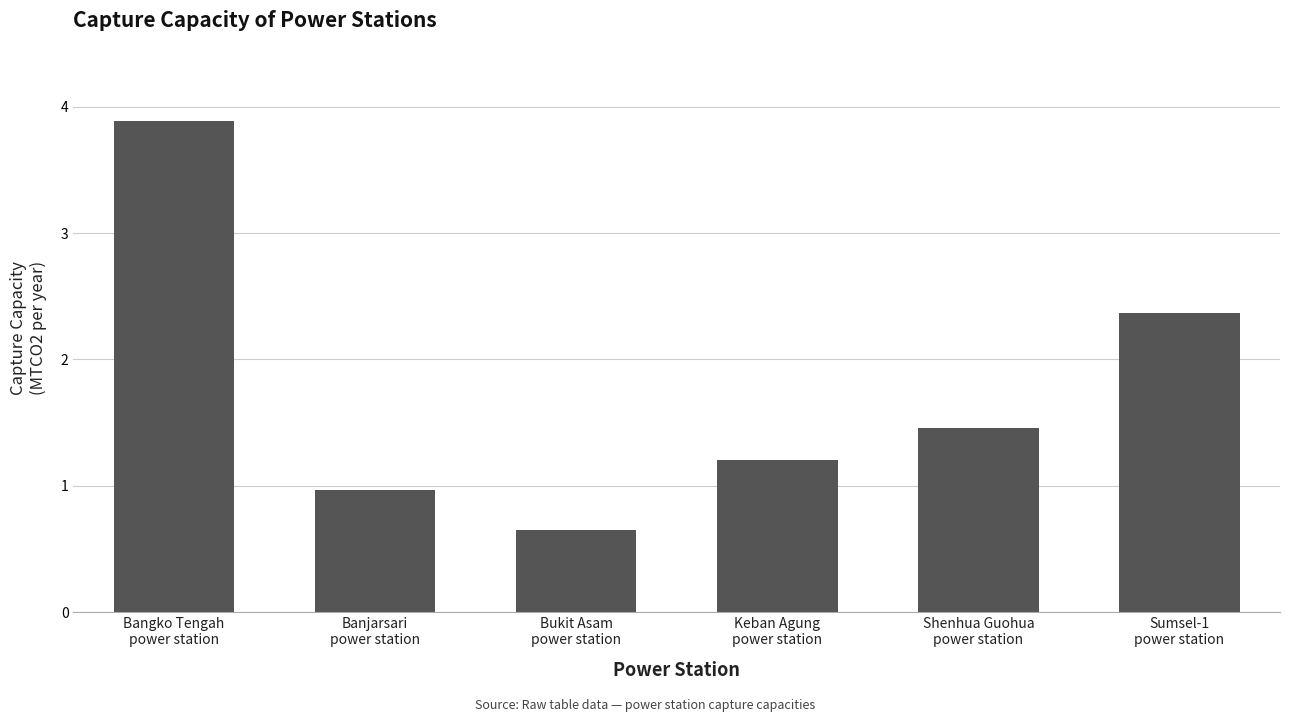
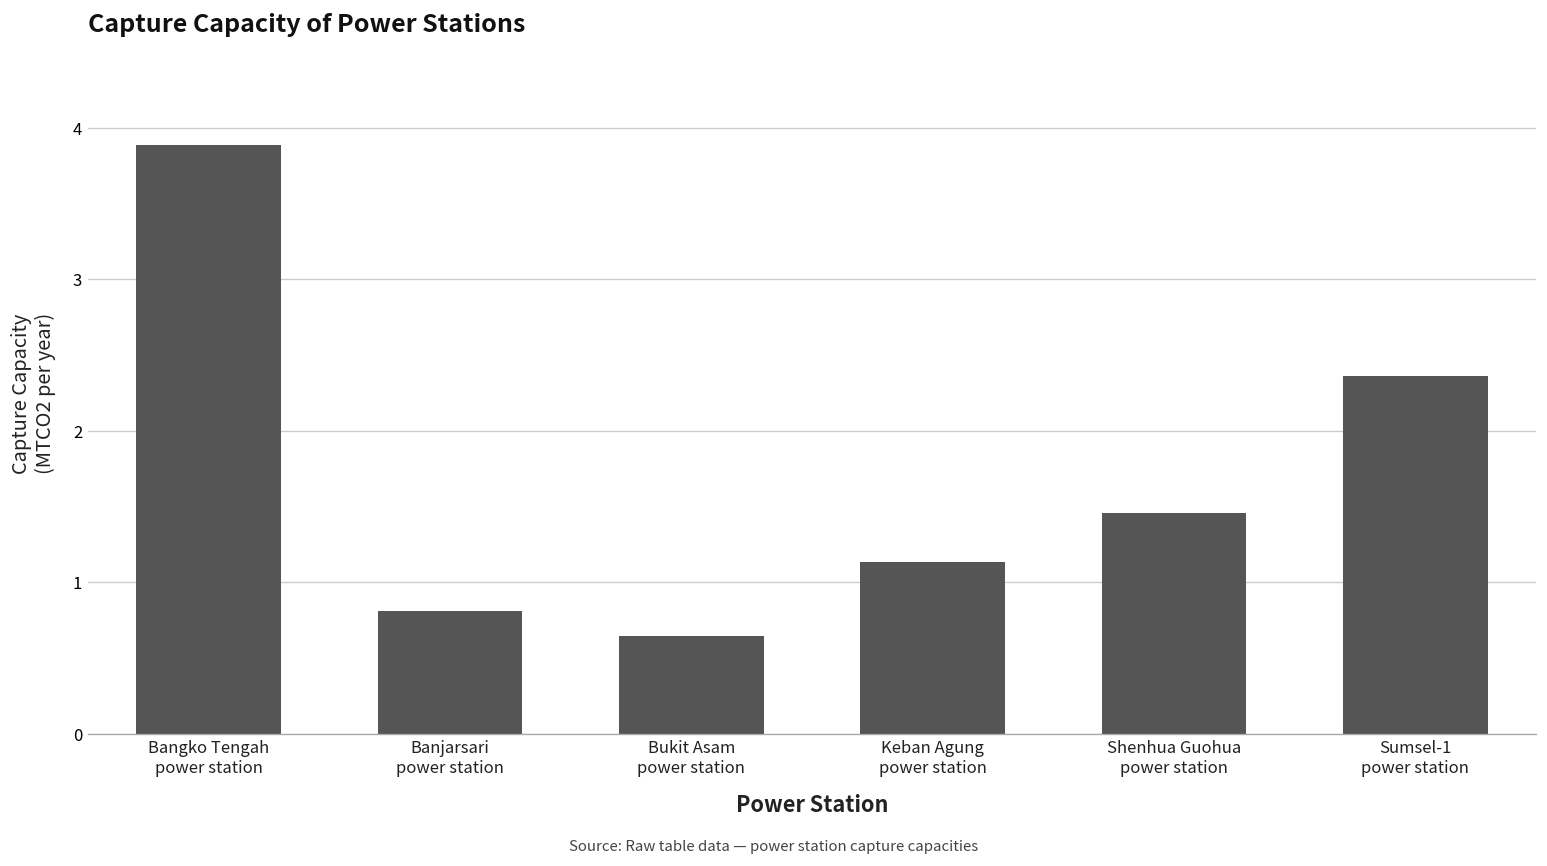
  {
    "Bangko Tengah power station": 3.89,
-   "Banjarsari power station": 0.97,
+   "Banjarsari power station": 0.81,
    "Bukit Asam power station": 0.65,
-   "Keban Agung power station": 1.20,
+   "Keban Agung power station": 1.13,
    "Shenhua Guohua power station": 1.46,
    "Sumsel-1 power station": 2.36
  }
